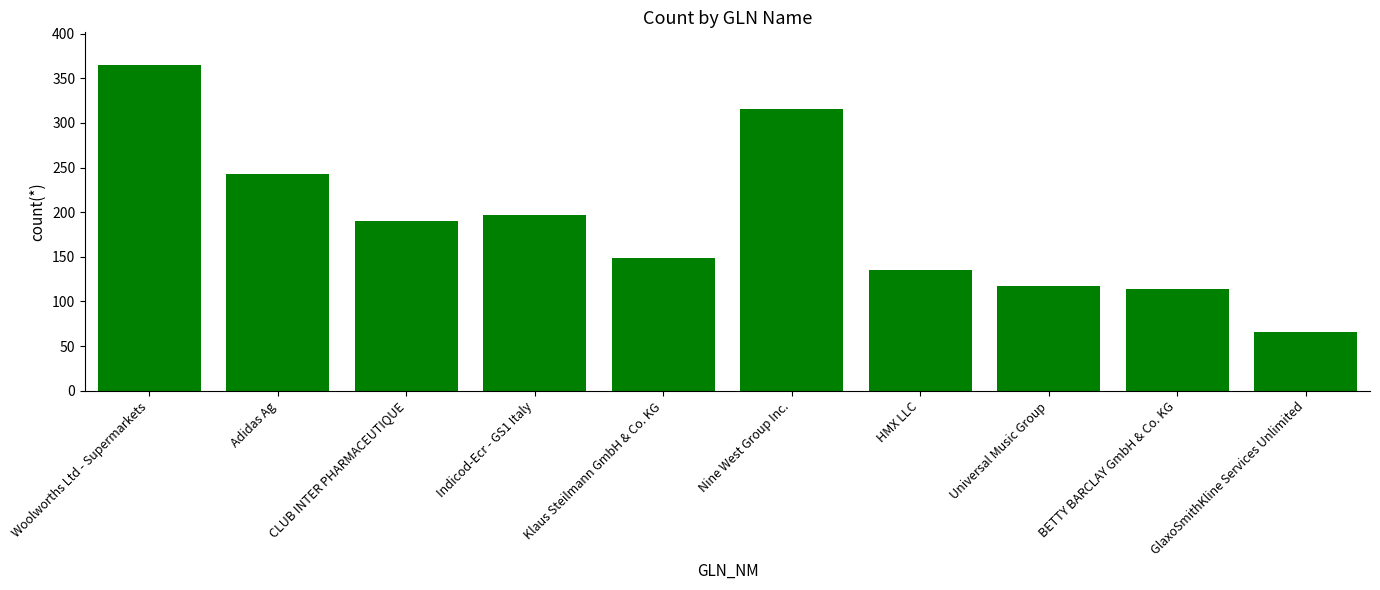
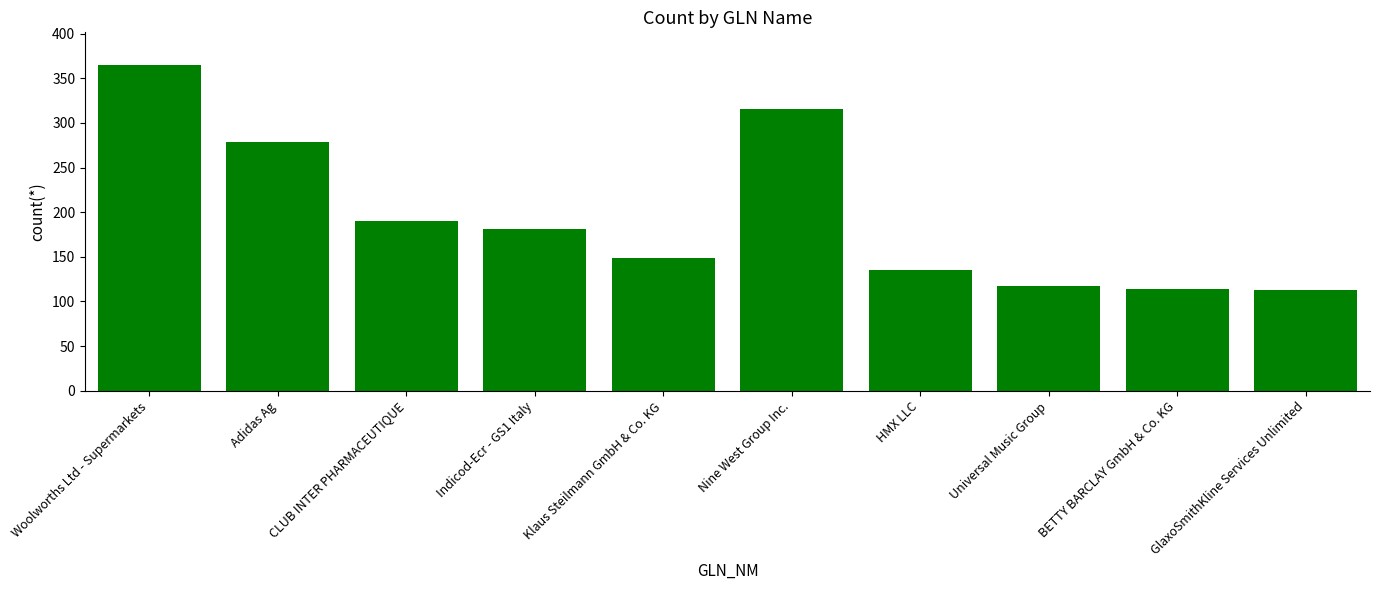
  {
    "Woolworths Ltd - Supermarkets": 370,
-   "Adidas Ag": 240,
+   "Adidas Ag": 280,
    "CLUB INTER PHARMACEUTIQUE": 190,
-   "Indicod-Ecr - GS1 Italy": 200,
+   "Indicod-Ecr - GS1 Italy": 180,
    "Klaus Steilmann GmbH & Co. KG": 150,
    "Nine West Group Inc.": 320,
    "HMX LLC": 140,
    "Universal Music Group": 120,
    "BETTY BARCLAY GmbH & Co. KG": 110,
-   "GlaxoSmithKline Services Unlimited": 70
+   "GlaxoSmithKline Services Unlimited": 110
  }
